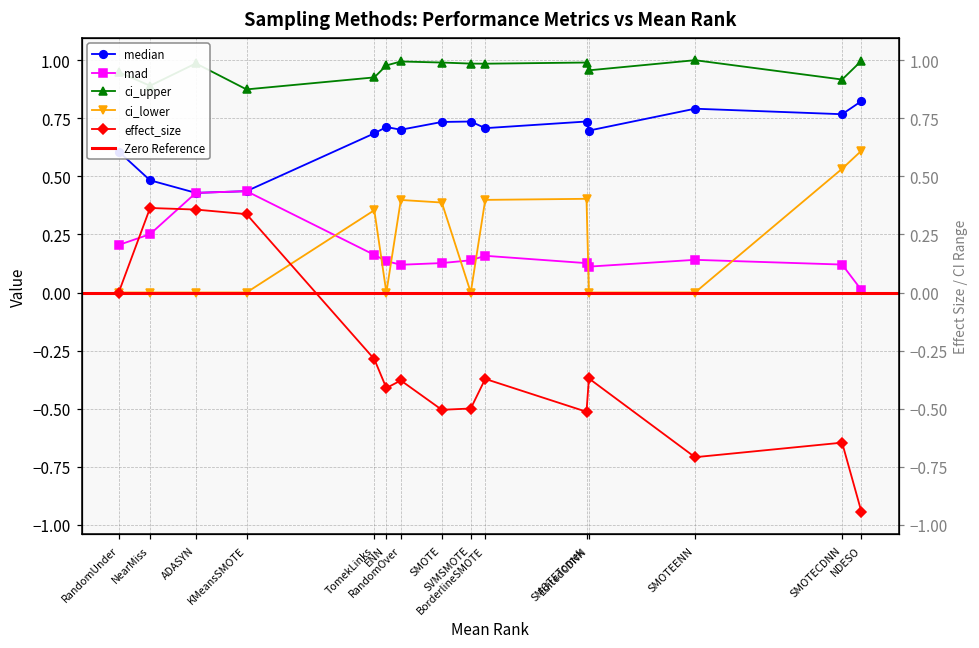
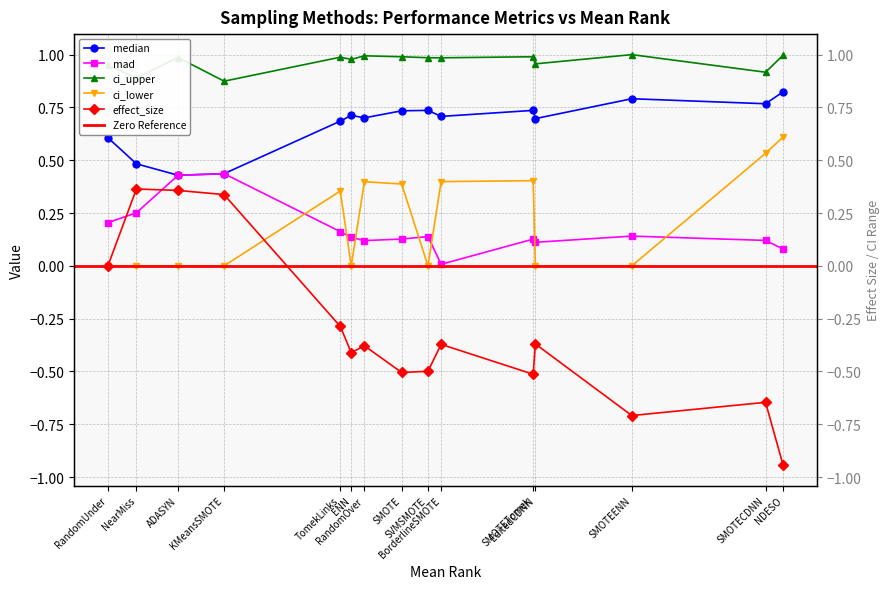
  {
    "median": {
      "RandomUnder": 0.61,
      "NearMiss": 0.48,
      "TomekLinks": 0.69,
      "ENN": 0.71,
      "RandomOver": 0.70,
      "SMOTE": 0.73,
      "SVMSMOTE": 0.74,
      "BorderlineSMOTE": 0.71,
      "SMOTETomek": 0.74,
      "EditedCDNN": 0.70,
      "SMOTEENN": 0.79,
      "SMOTECDNN": 0.77,
      "NDESO": 0.82
    },
    "mad": {
      "RandomUnder": 0.20,
      "NearMiss": 0.25,
      "TomekLinks": 0.16,
      "ENN": 0.14,
      "RandomOver": 0.12,
      "SMOTE": 0.13,
      "SVMSMOTE": 0.14,
-     "BorderlineSMOTE": 0.16,
+     "BorderlineSMOTE": 0.01,
      "SMOTETomek": 0.13,
      "EditedCDNN": 0.11,
      "SMOTEENN": 0.14,
      "SMOTECDNN": 0.12,
-     "NDESO": 0.01
+     "NDESO": 0.08
    },
    "ci_upper": {
      "KMeansSMOTE": 0.87,
-     "TomekLinks": 0.93,
+     "TomekLinks": 0.99,
      "ENN": 0.98,
      "RandomOver": 0.99,
      "SMOTE": 0.99,
      "SVMSMOTE": 0.99,
      "BorderlineSMOTE": 0.98,
      "SMOTETomek": 0.99,
      "EditedCDNN": 0.96,
      "SMOTEENN": 1.00,
      "SMOTECDNN": 0.92,
      "NDESO": 1.00
    },
    "ci_lower": {
      "NearMiss": 0.00,
      "ADASYN": 0.00,
      "KMeansSMOTE": 0.00,
      "TomekLinks": 0.35,
      "ENN": 0.00,
      "RandomOver": 0.40,
      "SMOTE": 0.39,
      "SVMSMOTE": 0.00,
      "BorderlineSMOTE": 0.40,
      "SMOTETomek": 0.40,
      "EditedCDNN": 0.00,
      "SMOTEENN": 0.00,
      "SMOTECDNN": 0.53,
      "NDESO": 0.61
    },
    "effect_size": {
      "NearMiss": 0.36,
      "ADASYN": 0.36,
      "KMeansSMOTE": 0.34,
      "TomekLinks": -0.29,
      "ENN": -0.41,
      "RandomOver": -0.38,
      "SMOTE": -0.50,
      "SVMSMOTE": -0.50,
      "BorderlineSMOTE": -0.37,
      "SMOTETomek": -0.51,
      "EditedCDNN": -0.37,
      "SMOTEENN": -0.71,
      "SMOTECDNN": -0.65,
      "NDESO": -0.94
    }
  }
